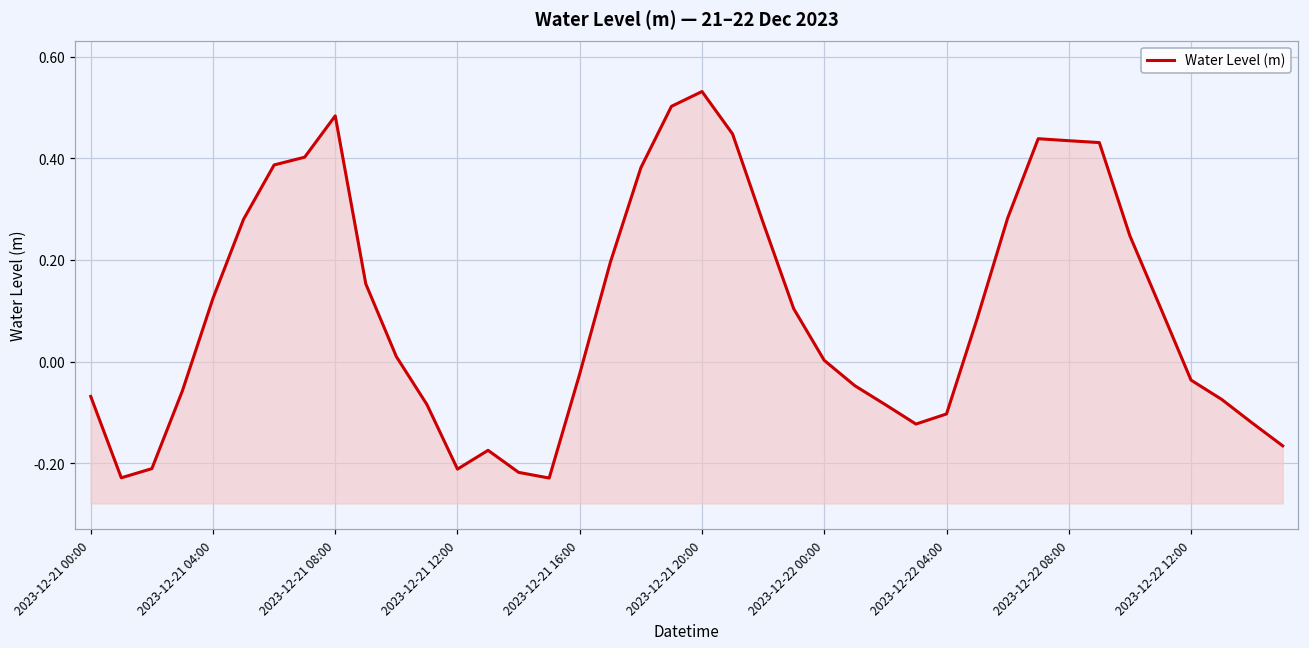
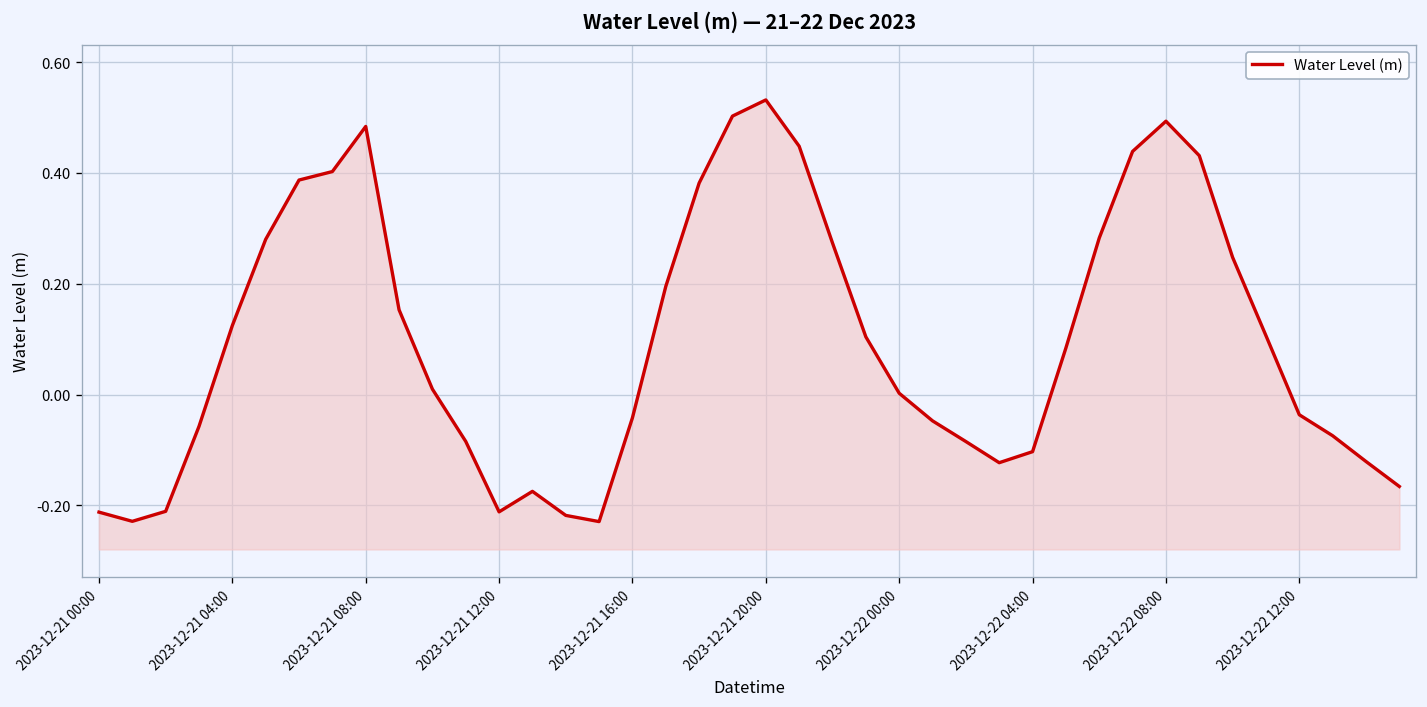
  {
-   "2023-12-21 00:00": -0.07,
+   "2023-12-21 00:00": -0.21,
    "2023-12-21 04:00": 0.12,
    "2023-12-21 08:00": 0.48,
    "2023-12-21 12:00": -0.21,
-   "2023-12-21 16:00": -0.02,
+   "2023-12-21 16:00": -0.04,
    "2023-12-21 20:00": 0.53,
    "2023-12-22 00:00": 0.00,
    "2023-12-22 04:00": -0.10,
-   "2023-12-22 08:00": 0.43,
+   "2023-12-22 08:00": 0.49,
    "2023-12-22 12:00": -0.04
  }
